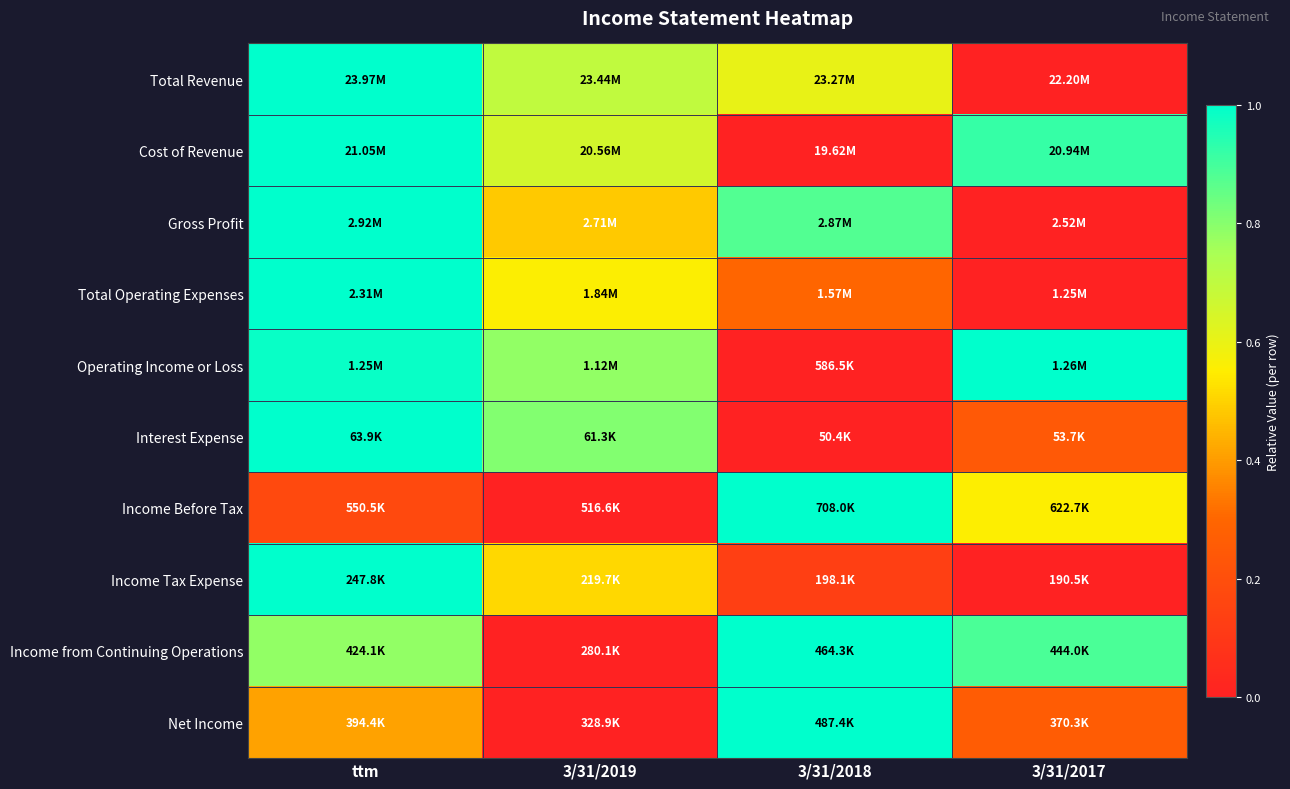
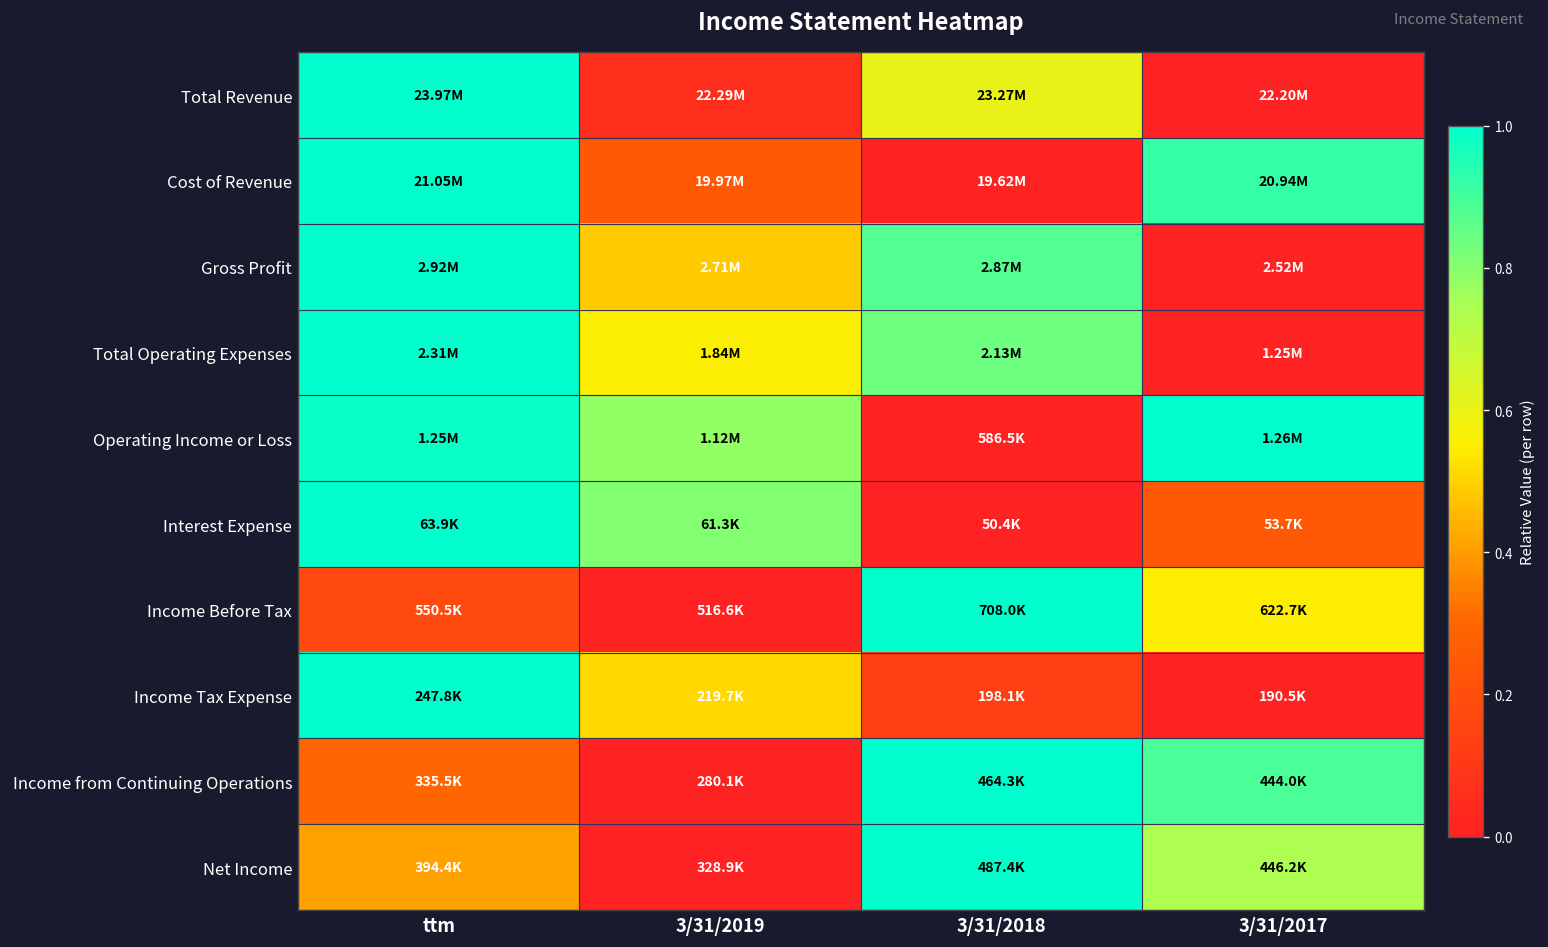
  {
    "Total Revenue": {
      "ttm": "23.97M",
-     "3/31/2019": "23.44M",
+     "3/31/2019": "22.29M",
      "3/31/2018": "23.27M",
      "3/31/2017": "22.20M"
    },
    "Cost of Revenue": {
      "ttm": "21.05M",
-     "3/31/2019": "20.56M",
+     "3/31/2019": "19.97M",
      "3/31/2018": "19.62M",
      "3/31/2017": "20.94M"
    },
    "Gross Profit": {
      "ttm": "2.92M",
      "3/31/2019": "2.71M",
      "3/31/2018": "2.87M",
      "3/31/2017": "2.52M"
    },
    "Total Operating Expenses": {
      "ttm": "2.31M",
      "3/31/2019": "1.84M",
-     "3/31/2018": "1.57M",
+     "3/31/2018": "2.13M",
      "3/31/2017": "1.25M"
    },
    "Operating Income or Loss": {
      "ttm": "1.25M",
      "3/31/2019": "1.12M",
      "3/31/2018": "586.5K",
      "3/31/2017": "1.26M"
    },
    "Interest Expense": {
      "ttm": "63.9K",
      "3/31/2019": "61.3K",
      "3/31/2018": "50.4K",
      "3/31/2017": "53.7K"
    },
    "Income Before Tax": {
      "ttm": "550.5K",
      "3/31/2019": "516.6K",
      "3/31/2018": "708.0K",
      "3/31/2017": "622.7K"
    },
    "Income Tax Expense": {
      "ttm": "247.8K",
      "3/31/2019": "219.7K",
      "3/31/2018": "198.1K",
      "3/31/2017": "190.5K"
    },
    "Income from Continuing Operations": {
-     "ttm": "424.1K",
+     "ttm": "335.5K",
      "3/31/2019": "280.1K",
      "3/31/2018": "464.3K",
      "3/31/2017": "444.0K"
    },
    "Net Income": {
      "ttm": "394.4K",
      "3/31/2019": "328.9K",
      "3/31/2018": "487.4K",
-     "3/31/2017": "370.3K"
+     "3/31/2017": "446.2K"
    }
  }
